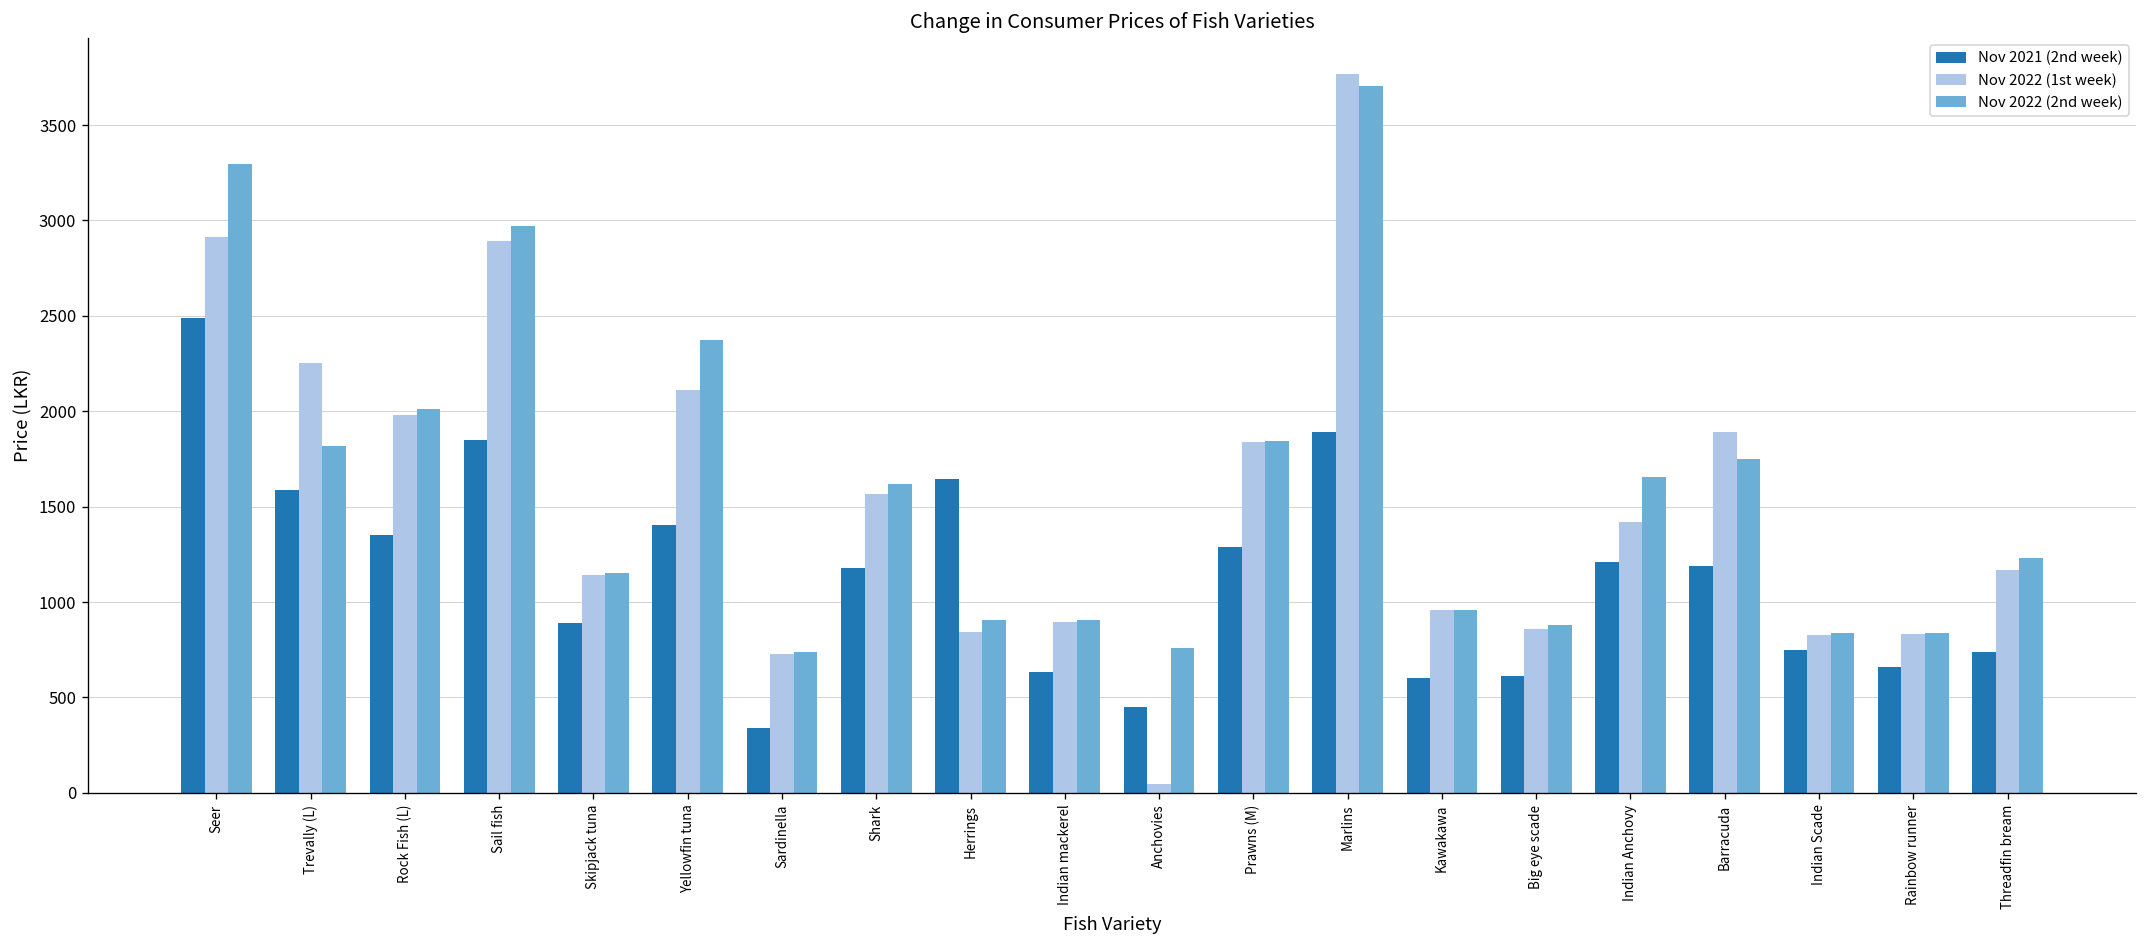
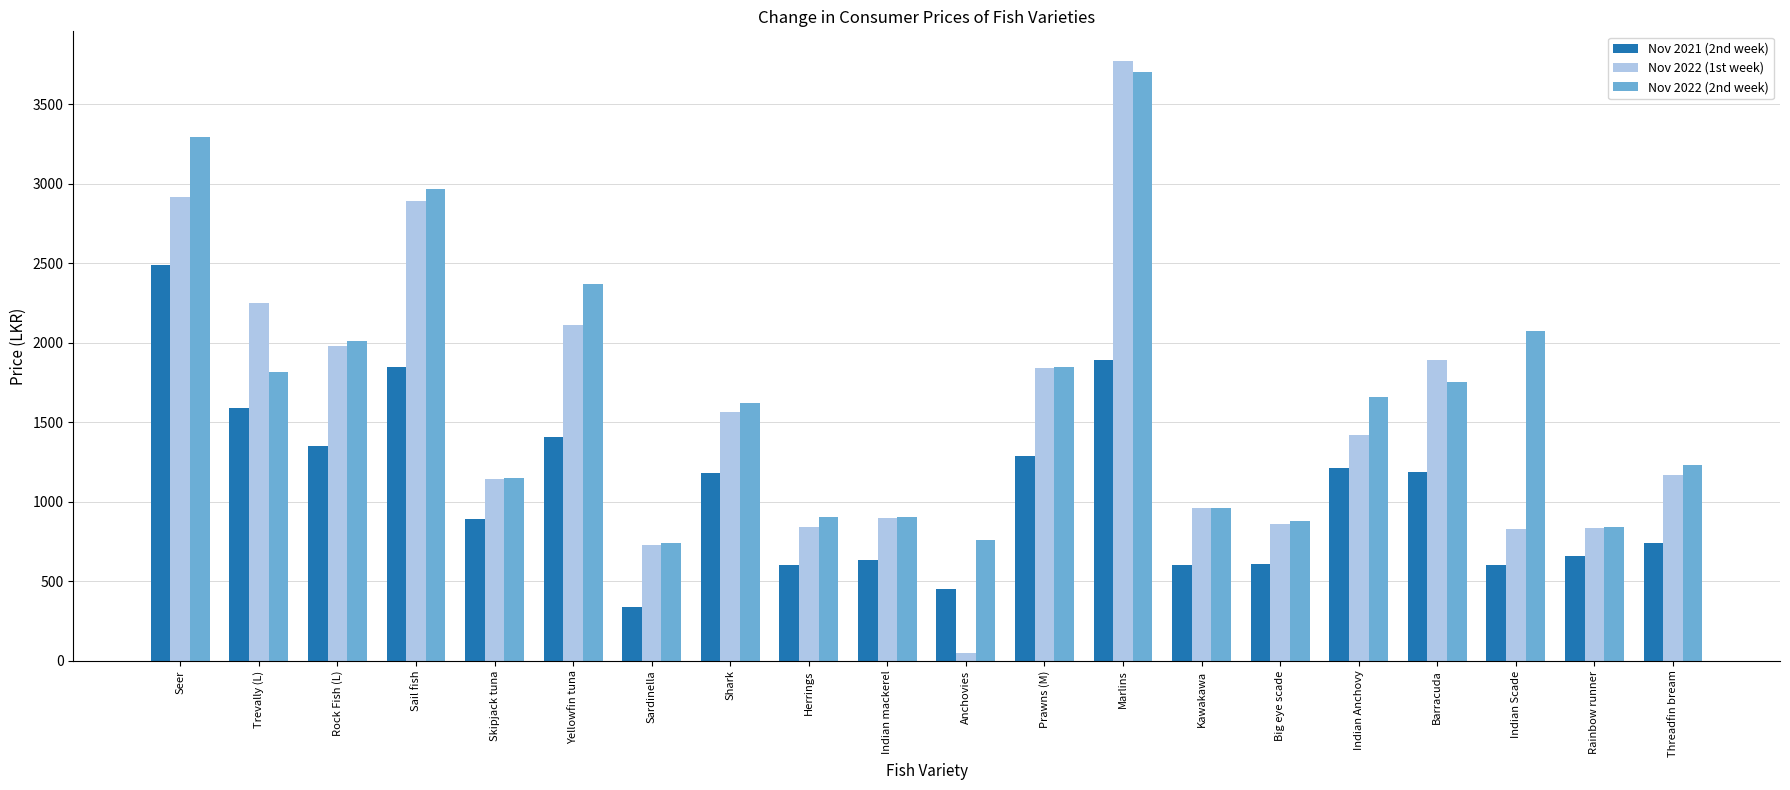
  {
    "Nov 2021 (2nd week)": {
      "Seer": 2490,
      "Trevally (L)": 1590,
      "Rock Fish (L)": 1350,
      "Sail fish": 1850,
      "Skipjack tuna": 890,
      "Yellowfin tuna": 1410,
      "Sardinella": 340,
      "Shark": 1180,
-     "Herrings": 1640,
+     "Herrings": 600,
      "Indian mackerel": 630,
      "Anchovies": 450,
      "Prawns (M)": 1290,
      "Marlins": 1890,
      "Kawakawa": 600,
      "Big eye scade": 610,
      "Indian Anchovy": 1210,
      "Barracuda": 1190,
-     "Indian Scade": 750,
+     "Indian Scade": 600,
      "Rainbow runner": 660,
      "Threadfin bream": 740
    },
    "Nov 2022 (1st week)": {
      "Seer": 2920,
      "Trevally (L)": 2250,
      "Rock Fish (L)": 1980,
      "Sail fish": 2890,
      "Skipjack tuna": 1140,
      "Yellowfin tuna": 2110,
      "Sardinella": 730,
      "Shark": 1570,
      "Herrings": 840,
      "Indian mackerel": 900,
      "Anchovies": 50,
      "Prawns (M)": 1840,
      "Marlins": 3770,
      "Kawakawa": 960,
      "Big eye scade": 860,
      "Indian Anchovy": 1420,
      "Barracuda": 1890,
      "Indian Scade": 830,
      "Rainbow runner": 840,
      "Threadfin bream": 1170
    },
    "Nov 2022 (2nd week)": {
      "Seer": 3300,
      "Trevally (L)": 1820,
      "Rock Fish (L)": 2010,
      "Sail fish": 2970,
      "Skipjack tuna": 1150,
      "Yellowfin tuna": 2370,
      "Sardinella": 740,
      "Shark": 1620,
      "Herrings": 910,
      "Indian mackerel": 900,
      "Anchovies": 760,
      "Prawns (M)": 1850,
      "Marlins": 3710,
      "Kawakawa": 960,
      "Big eye scade": 880,
      "Indian Anchovy": 1660,
      "Barracuda": 1750,
-     "Indian Scade": 840,
+     "Indian Scade": 2080,
      "Rainbow runner": 840,
      "Threadfin bream": 1230
    }
  }
